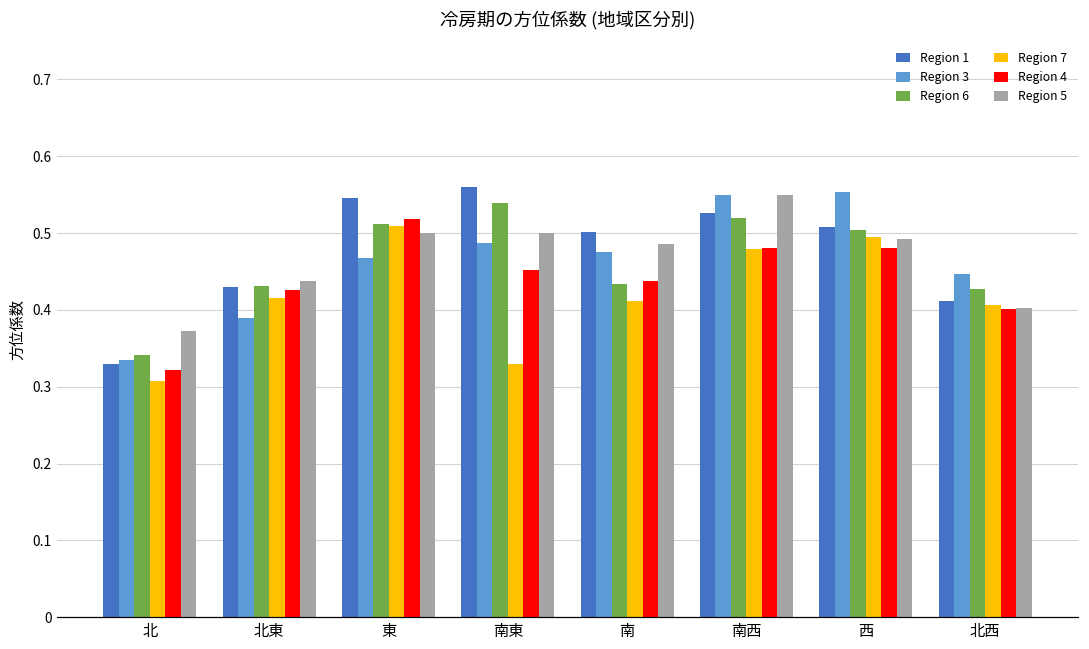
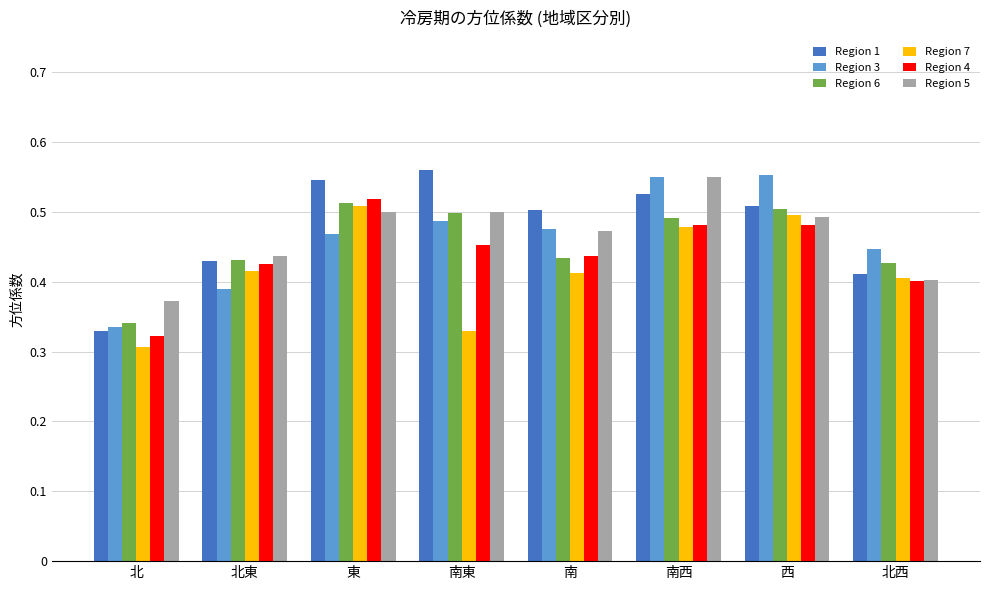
  {
    "Region 6": {
      "北": 0.34,
      "北東": 0.43,
      "東": 0.51,
-     "南東": 0.54,
+     "南東": 0.50,
      "南": 0.43,
-     "南西": 0.52,
+     "南西": 0.49,
      "西": 0.50,
      "北西": 0.43
    },
    "Region 7": {
      "北": 0.31,
      "北東": 0.42,
      "東": 0.51,
      "南東": 0.33,
      "南": 0.41,
      "南西": 0.48,
      "西": 0.50,
      "北西": 0.41
    },
    "Region 4": {
      "北": 0.32,
      "北東": 0.43,
      "東": 0.52,
      "南東": 0.45,
      "南": 0.44,
      "南西": 0.48,
      "西": 0.48,
      "北西": 0.40
    },
    "Region 5": {
      "北": 0.37,
      "北東": 0.44,
      "東": 0.50,
      "南東": 0.50,
-     "南": 0.49,
+     "南": 0.47,
      "南西": 0.55,
      "西": 0.49,
      "北西": 0.40
    }
  }
